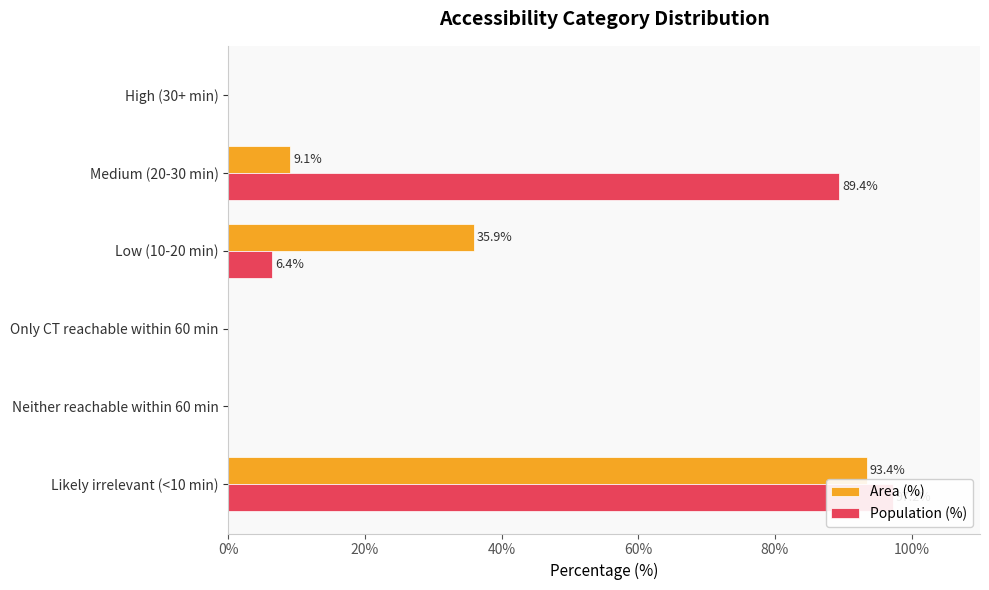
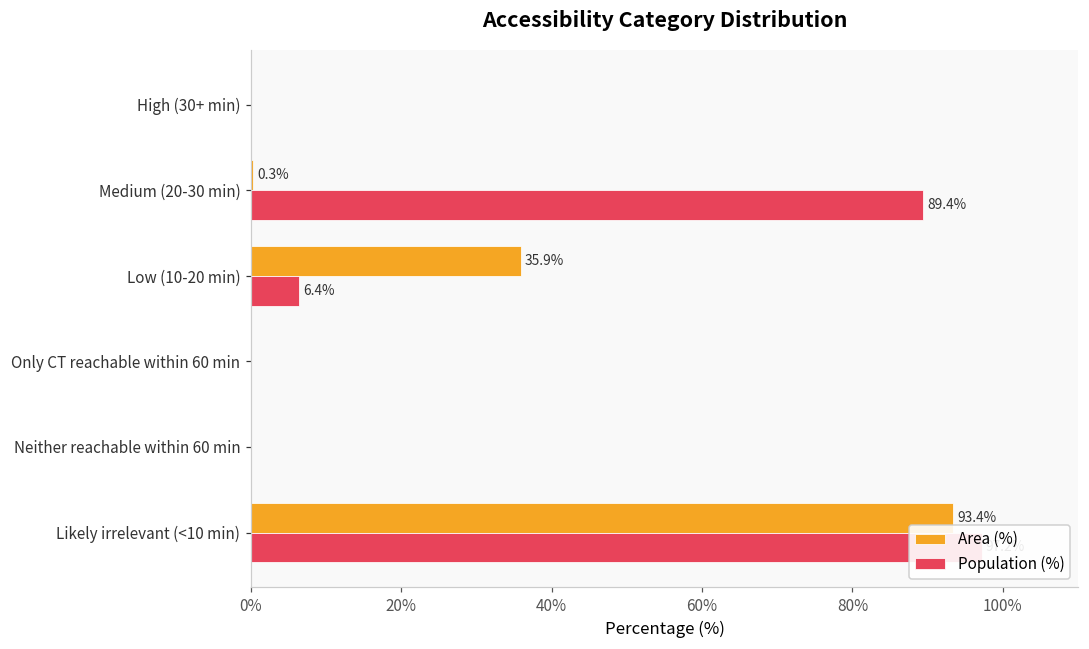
  {
    "Area (%)": {
-     "Medium (20-30 min)": "9.1%",
+     "Medium (20-30 min)": "0.3%",
      "Low (10-20 min)": "35.9%",
      "Likely irrelevant (<10 min)": "93.4%"
    },
    "Population (%)": {
      "Medium (20-30 min)": "89.4%",
      "Low (10-20 min)": "6.4%"
    }
  }
